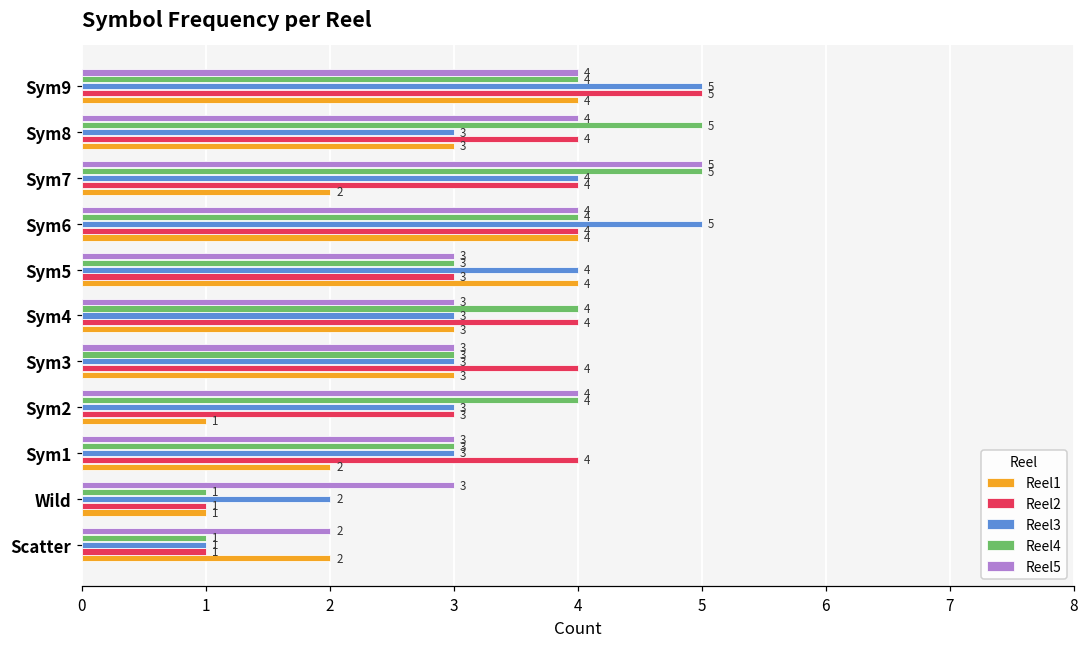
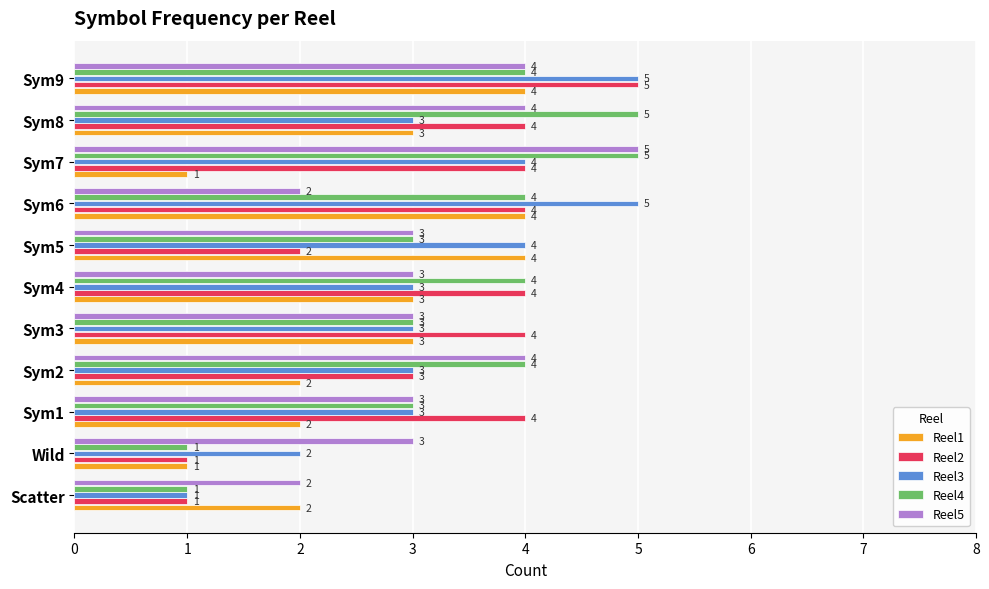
  {
    "Reel1": {
      "Sym9": 4,
      "Sym8": 3,
-     "Sym7": 2,
+     "Sym7": 1,
      "Sym5": 4,
      "Sym4": 3,
      "Sym3": 3,
-     "Sym2": 1,
+     "Sym2": 2,
      "Sym1": 2,
      "Scatter": 2
    },
    "Reel2": {
      "Sym8": 4,
-     "Sym5": 3,
+     "Sym5": 2,
      "Sym4": 4,
      "Sym3": 4,
      "Sym1": 4
    },
    "Reel3": {
      "Sym8": 3,
      "Sym6": 5,
      "Sym5": 4,
      "Sym4": 3,
      "Wild": 2
    },
    "Reel4": {
      "Sym8": 5,
      "Sym4": 4,
      "Wild": 1
    },
    "Reel5": {
      "Sym8": 4,
-     "Sym6": 4,
+     "Sym6": 2,
      "Sym4": 3,
      "Wild": 3,
      "Scatter": 2
    }
  }
